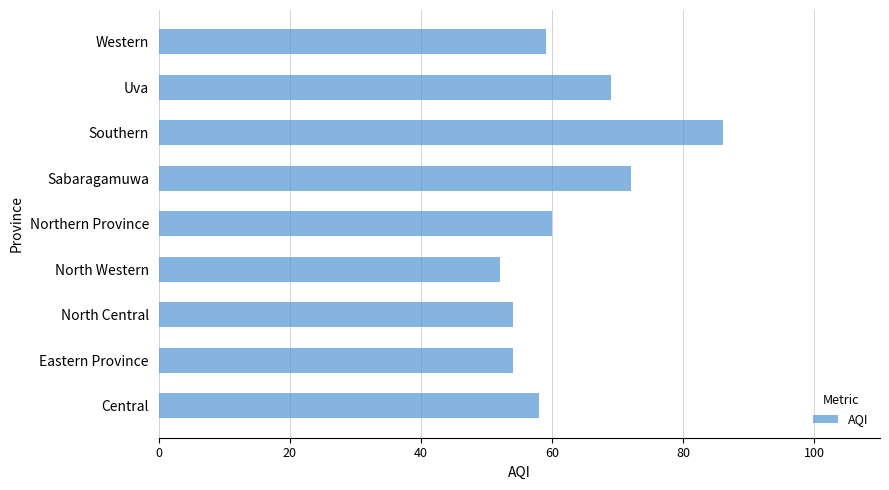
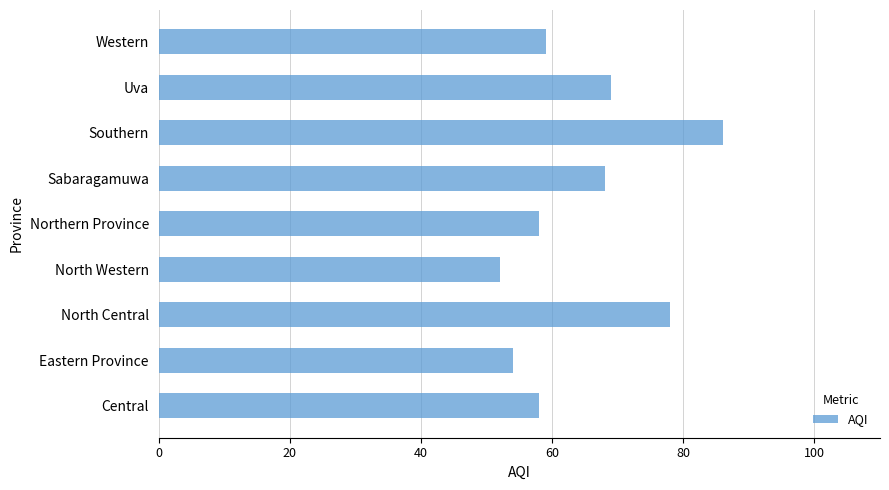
  {
    "Western": 59,
    "Uva": 69,
    "Southern": 86,
-   "Sabaragamuwa": 72,
-   "Northern Province": 60,
+   "Sabaragamuwa": 68,
+   "Northern Province": 58,
    "North Western": 52,
-   "North Central": 54,
+   "North Central": 78,
    "Eastern Province": 54,
    "Central": 58
  }
